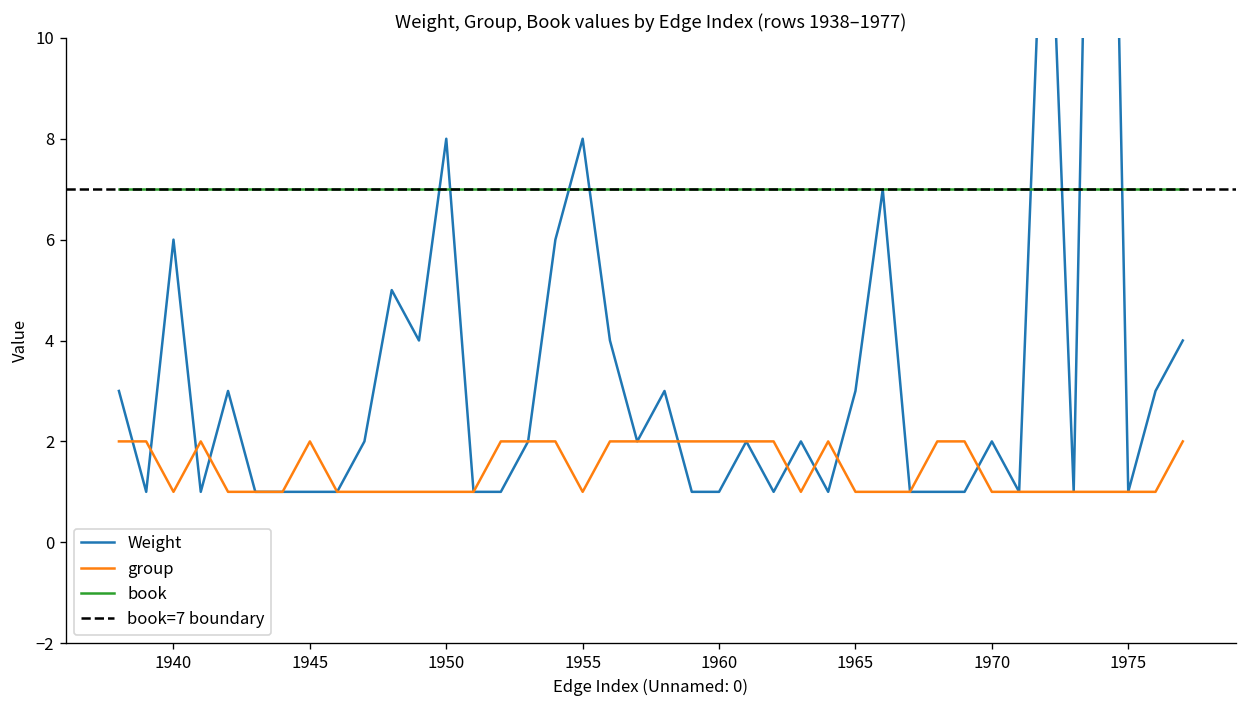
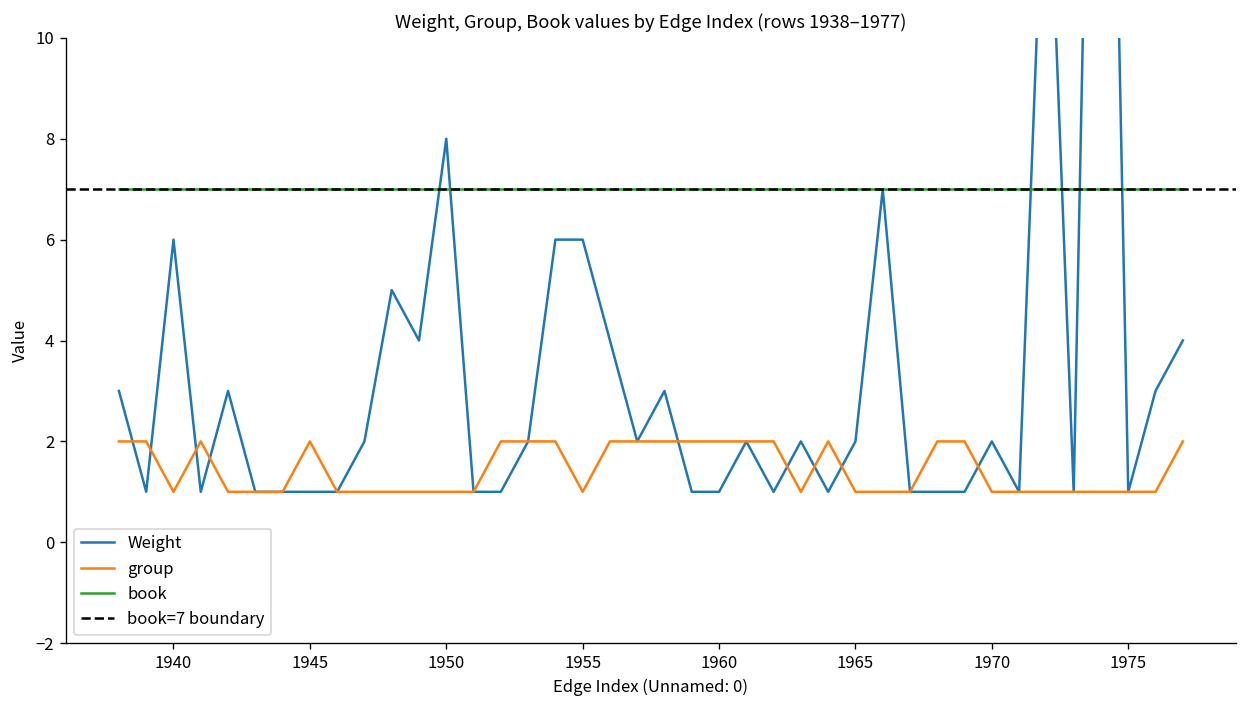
  {
    "Weight": {
      "1940": 6,
      "1945": 1,
      "1950": 8,
-     "1955": 8,
+     "1955": 6,
      "1960": 1,
-     "1965": 3,
+     "1965": 2,
      "1970": 2
    },
    "group": {
      "1940": 1,
      "1945": 2,
      "1950": 1,
      "1955": 1,
      "1960": 2,
      "1965": 1,
      "1970": 1
    },
    "book": {
      "1940": 7,
      "1945": 7,
      "1950": 7,
      "1955": 7,
      "1960": 7,
      "1965": 7,
      "1970": 7,
      "1975": 7
    }
  }
